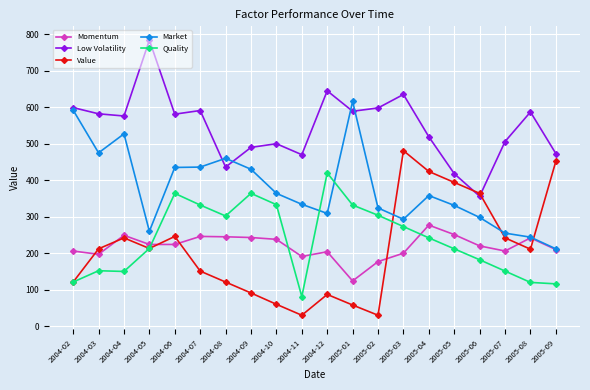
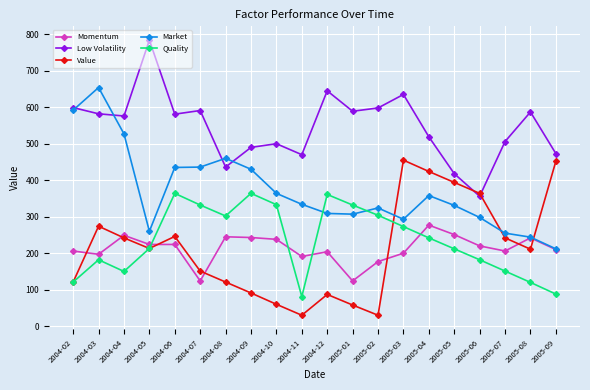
  {
    "Momentum": {
      "2004-02": 210,
      "2004-03": 200,
      "2004-04": 250,
      "2004-05": 220,
      "2004-06": 220,
-     "2004-07": 250,
+     "2004-07": 120,
      "2004-08": 250,
      "2004-09": 240,
      "2004-10": 240,
      "2004-11": 190,
      "2004-12": 200,
      "2005-01": 120,
      "2005-02": 180,
      "2005-03": 200,
      "2005-04": 280,
      "2005-05": 250,
      "2005-06": 220,
      "2005-07": 210
    },
    "Low Volatility": {
      "2004-02": 600,
      "2004-03": 580,
      "2004-04": 580,
      "2004-06": 580,
      "2004-07": 590,
      "2004-08": 440,
      "2004-09": 490,
      "2004-10": 500,
      "2004-11": 470,
      "2004-12": 650,
      "2005-01": 590,
      "2005-02": 600,
      "2005-03": 640,
      "2005-04": 520,
      "2005-05": 420,
      "2005-06": 360,
      "2005-07": 510,
      "2005-08": 590,
      "2005-09": 470
    },
    "Value": {
-     "2004-03": 210,
+     "2004-03": 270,
      "2004-04": 240,
      "2004-06": 250,
      "2004-07": 150,
      "2004-08": 120,
      "2004-09": 90,
      "2004-10": 60,
      "2004-11": 30,
      "2004-12": 90,
      "2005-01": 60,
      "2005-02": 30,
-     "2005-03": 480,
+     "2005-03": 460,
      "2005-04": 420,
      "2005-05": 390,
      "2005-06": 360,
      "2005-07": 240,
      "2005-08": 210,
      "2005-09": 450
    },
    "Market": {
      "2004-02": 590,
-     "2004-03": 480,
+     "2004-03": 650,
      "2004-04": 530,
      "2004-05": 260,
      "2004-06": 440,
      "2004-07": 440,
      "2004-08": 460,
      "2004-09": 430,
      "2004-10": 360,
      "2004-11": 330,
      "2004-12": 310,
-     "2005-01": 620,
+     "2005-01": 310,
      "2005-02": 320,
      "2005-03": 290,
      "2005-04": 360,
      "2005-05": 330,
      "2005-06": 300,
      "2005-07": 260
    },
    "Quality": {
-     "2004-03": 150,
+     "2004-03": 180,
      "2004-04": 150,
      "2004-06": 360,
      "2004-07": 330,
      "2004-08": 300,
      "2004-09": 360,
      "2004-10": 330,
      "2004-11": 80,
-     "2004-12": 420,
+     "2004-12": 360,
      "2005-01": 330,
      "2005-02": 300,
      "2005-03": 270,
      "2005-04": 240,
      "2005-05": 210,
      "2005-06": 180,
      "2005-07": 150,
      "2005-08": 120,
-     "2005-09": 120
+     "2005-09": 90
    }
  }
